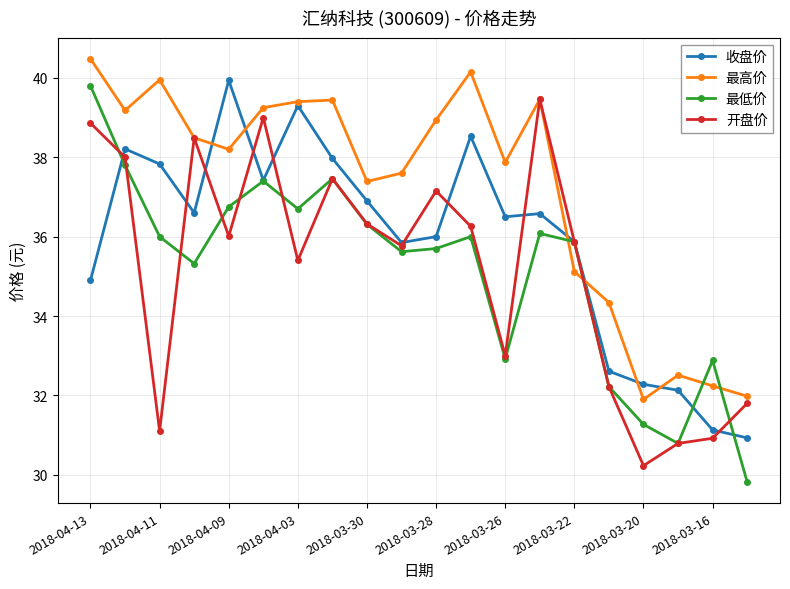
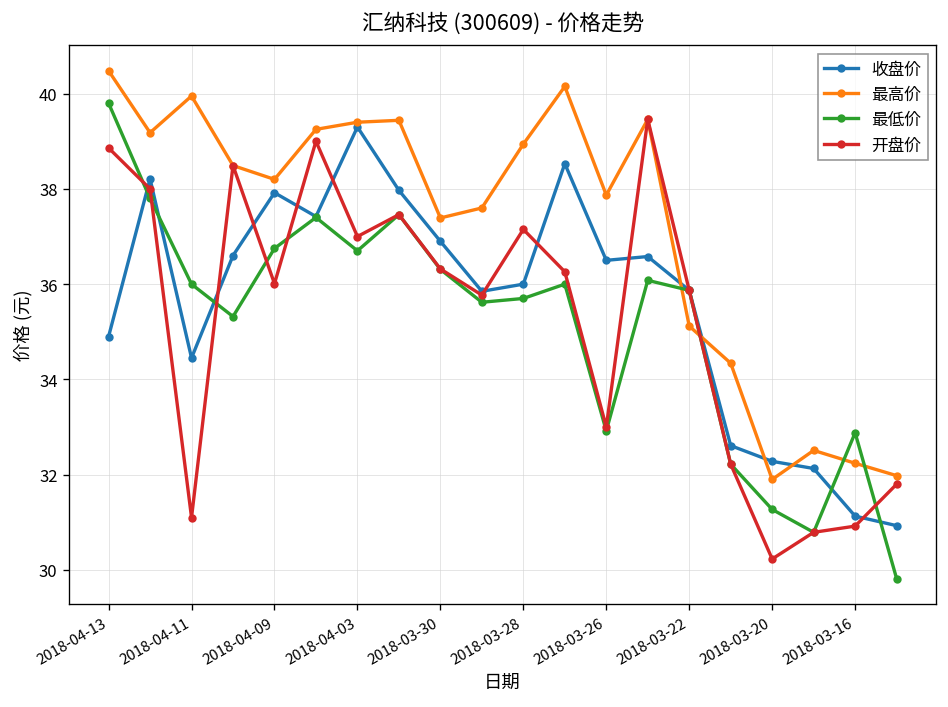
  {
    "收盘价": {
      "2018-04-13": 34.9,
-     "2018-04-11": 37.8,
-     "2018-04-09": 39.9,
+     "2018-04-11": 34.5,
+     "2018-04-09": 37.9,
      "2018-04-03": 39.3,
      "2018-03-30": 36.9,
      "2018-03-28": 36.0,
      "2018-03-26": 36.5,
      "2018-03-20": 32.3,
      "2018-03-16": 31.1
    },
    "最高价": {
      "2018-04-13": 40.5,
      "2018-04-11": 40.0,
      "2018-04-09": 38.2,
      "2018-04-03": 39.4,
      "2018-03-30": 37.4,
      "2018-03-28": 38.9,
      "2018-03-26": 37.9,
      "2018-03-22": 35.1,
      "2018-03-20": 31.9,
      "2018-03-16": 32.2
    },
    "最低价": {
      "2018-04-13": 39.8,
      "2018-04-11": 36.0,
      "2018-04-09": 36.8,
      "2018-04-03": 36.7,
      "2018-03-28": 35.7,
      "2018-03-26": 32.9,
      "2018-03-20": 31.3,
      "2018-03-16": 32.9
    },
    "开盘价": {
      "2018-04-13": 38.9,
      "2018-04-11": 31.1,
      "2018-04-09": 36.0,
-     "2018-04-03": 35.4,
+     "2018-04-03": 37.0,
      "2018-03-28": 37.2,
      "2018-03-26": 33.0,
      "2018-03-20": 30.2,
      "2018-03-16": 30.9
    }
  }
